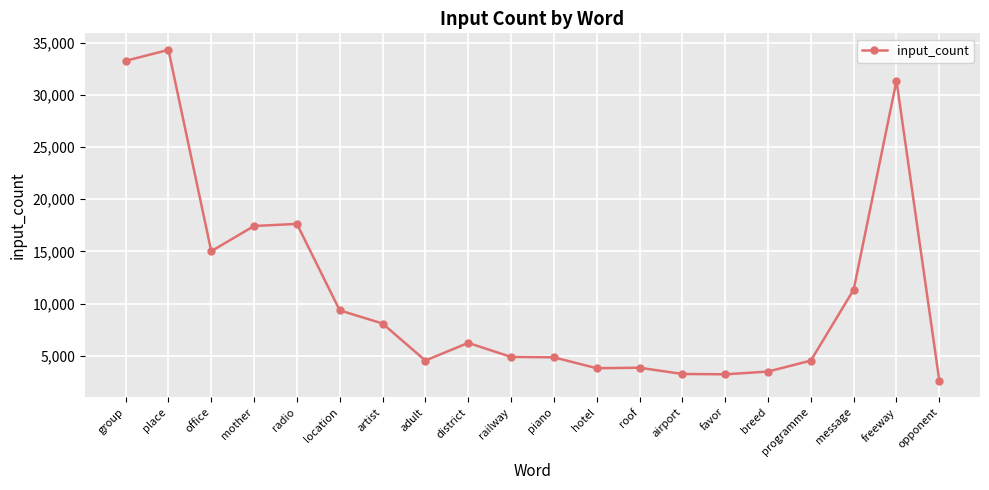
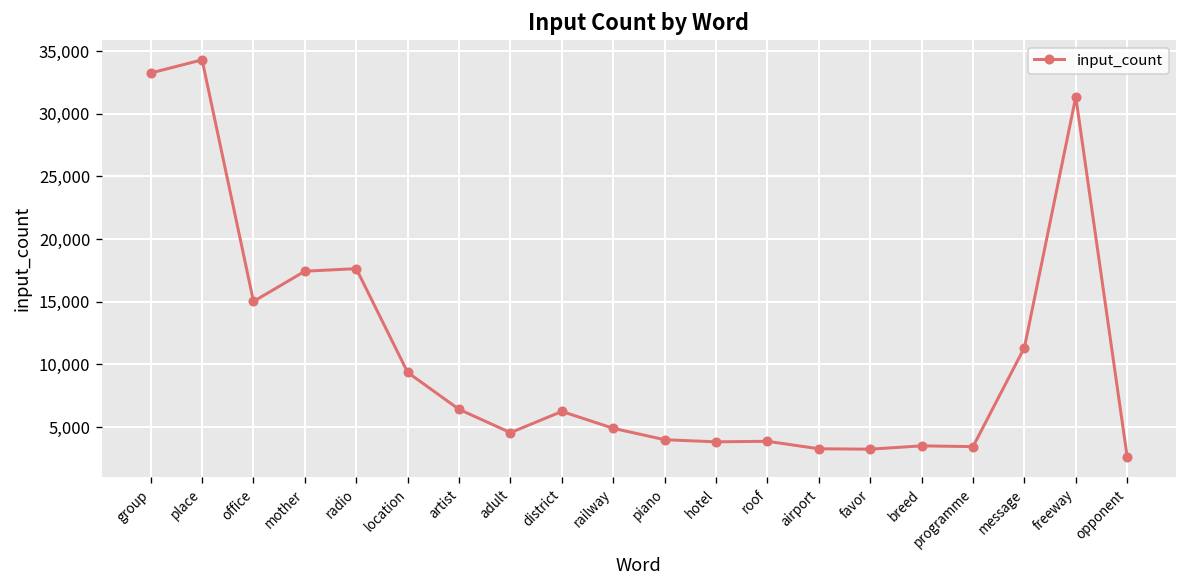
  {
    "group": "33,200",
    "place": "34,300",
    "office": "15,000",
    "mother": "17,400",
    "radio": "17,600",
    "location": "9,400",
-   "artist": "8,100",
+   "artist": "6,400",
    "adult": "4,600",
    "district": "6,200",
    "railway": "4,900",
-   "piano": "4,900",
+   "piano": "4,000",
    "hotel": "3,800",
    "roof": "3,900",
    "airport": "3,300",
    "favor": "3,200",
    "breed": "3,500",
-   "programme": "4,500",
+   "programme": "3,400",
    "message": "11,300",
    "freeway": "31,300",
    "opponent": "2,600"
  }
